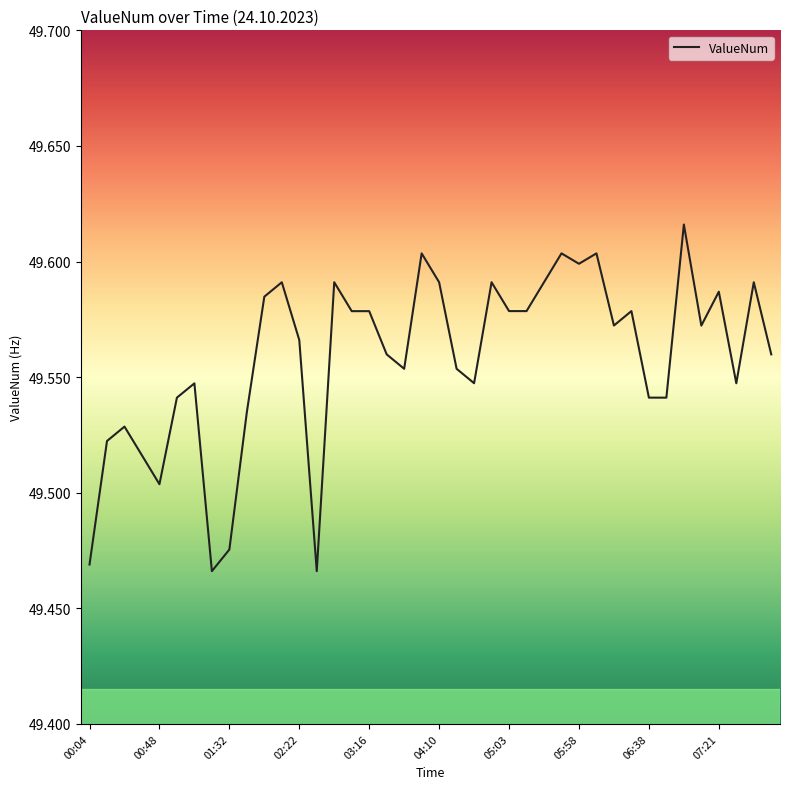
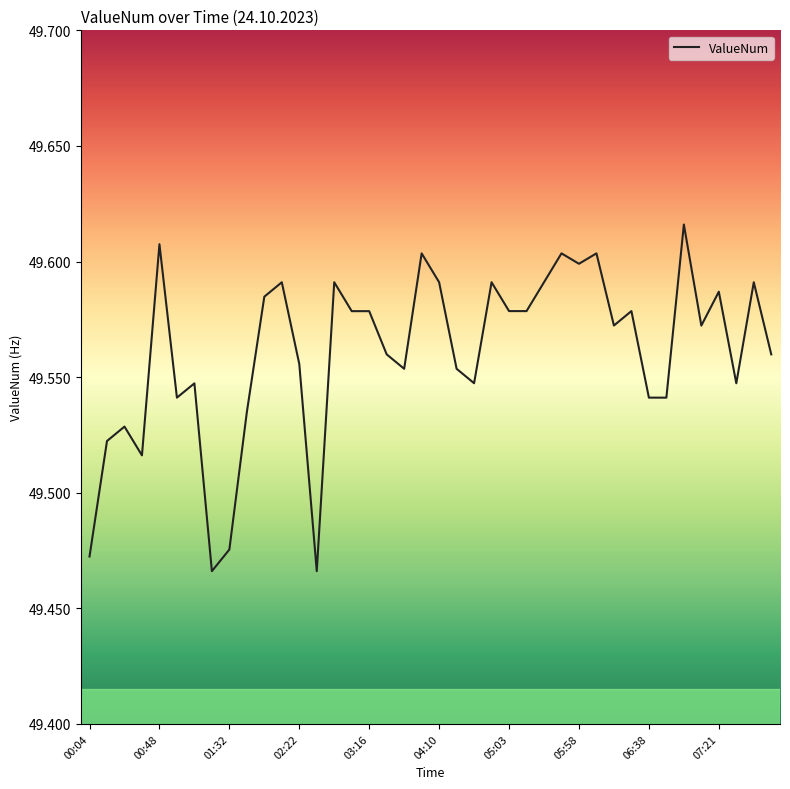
  {
-   "00:04": 49.469,
-   "00:48": 49.504,
+   "00:04": 49.472,
+   "00:48": 49.607,
    "01:32": 49.475,
-   "02:22": 49.566,
+   "02:22": 49.556,
    "03:16": 49.579,
    "04:10": 49.591,
    "05:03": 49.579,
    "05:58": 49.599,
    "07:21": 49.587
  }
